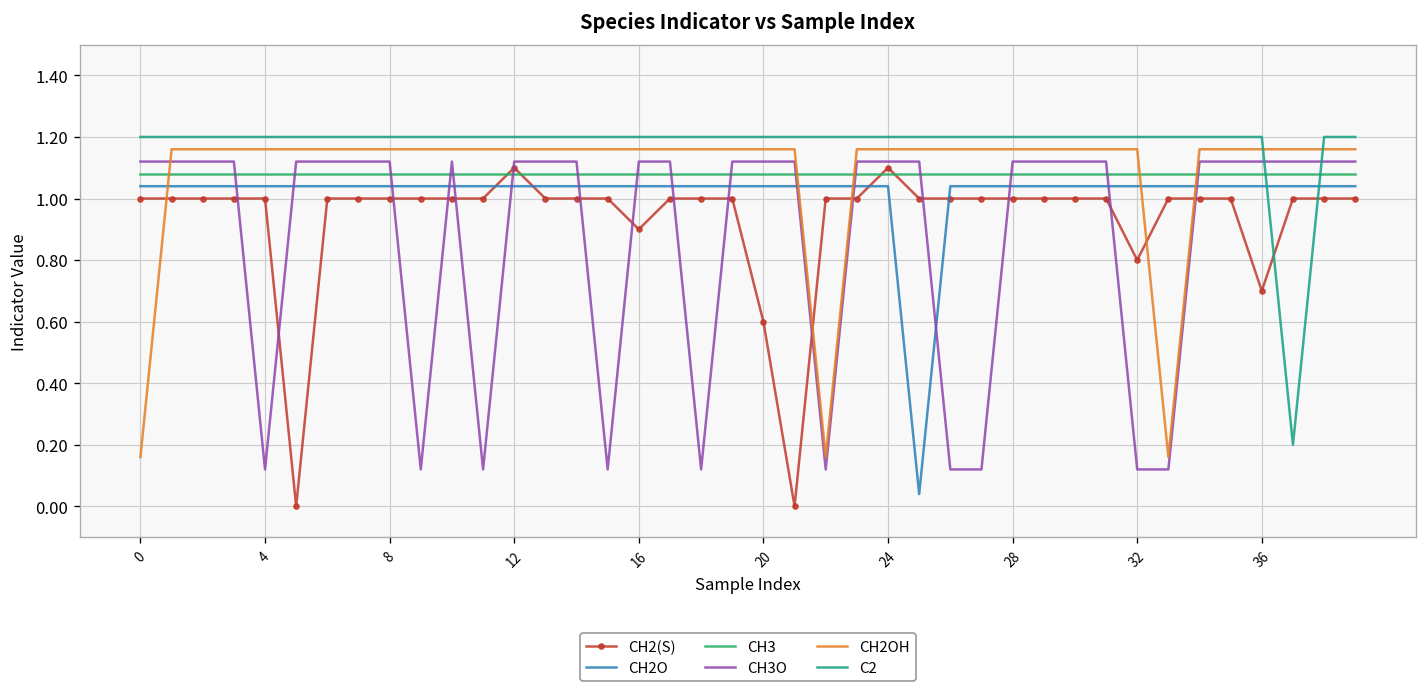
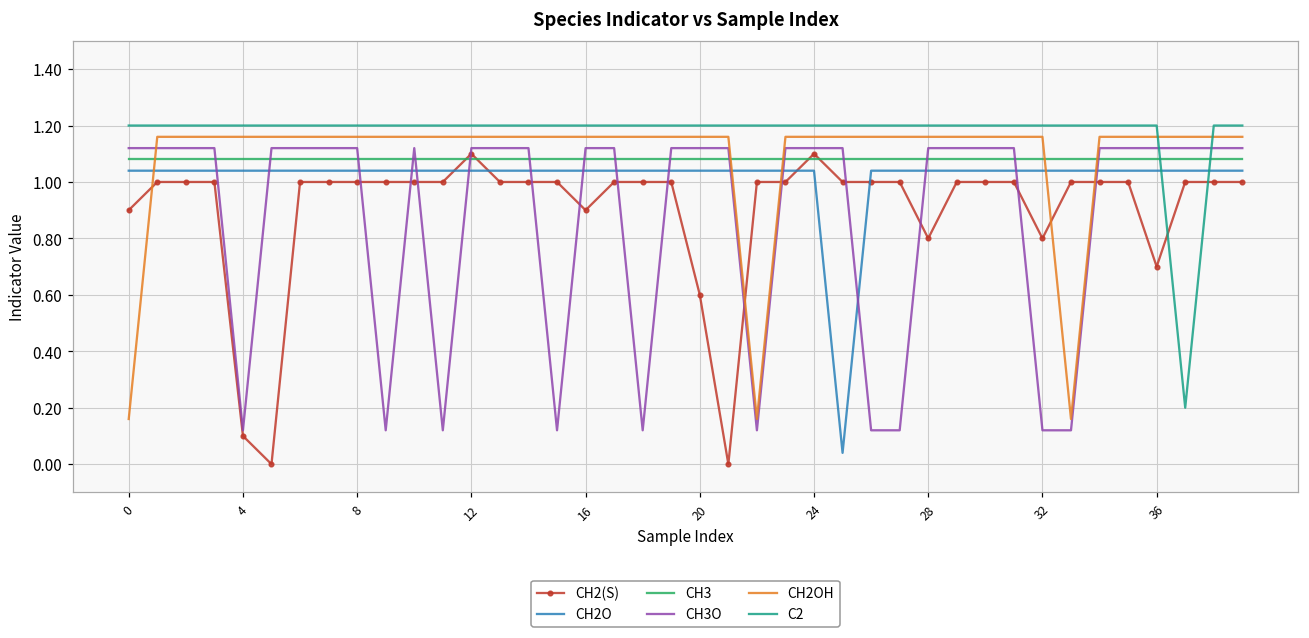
  {
    "CH2(S)": {
-     "0": 1.0,
-     "4": 1.0,
+     "0": 0.9,
+     "4": 0.1,
      "8": 1.0,
      "12": 1.1,
      "16": 0.9,
      "20": 0.6,
      "24": 1.1,
-     "28": 1.0,
+     "28": 0.8,
      "32": 0.8,
      "36": 0.7
    },
    "CH2O": {
      "0": 1.04,
      "4": 1.04,
      "8": 1.04,
      "12": 1.04,
      "16": 1.04,
      "20": 1.04,
      "24": 1.04,
      "28": 1.04,
      "32": 1.04,
      "36": 1.04
    },
    "CH3O": {
      "0": 1.12,
      "4": 0.12,
      "8": 1.12,
      "12": 1.12,
      "16": 1.12,
      "20": 1.12,
      "24": 1.12,
      "28": 1.12,
      "32": 0.12,
      "36": 1.12
    },
    "CH2OH": {
      "0": 0.16,
      "4": 1.16,
      "8": 1.16,
      "12": 1.16,
      "16": 1.16,
      "20": 1.16,
      "24": 1.16,
      "28": 1.16,
      "32": 1.16,
      "36": 1.16
    }
  }
